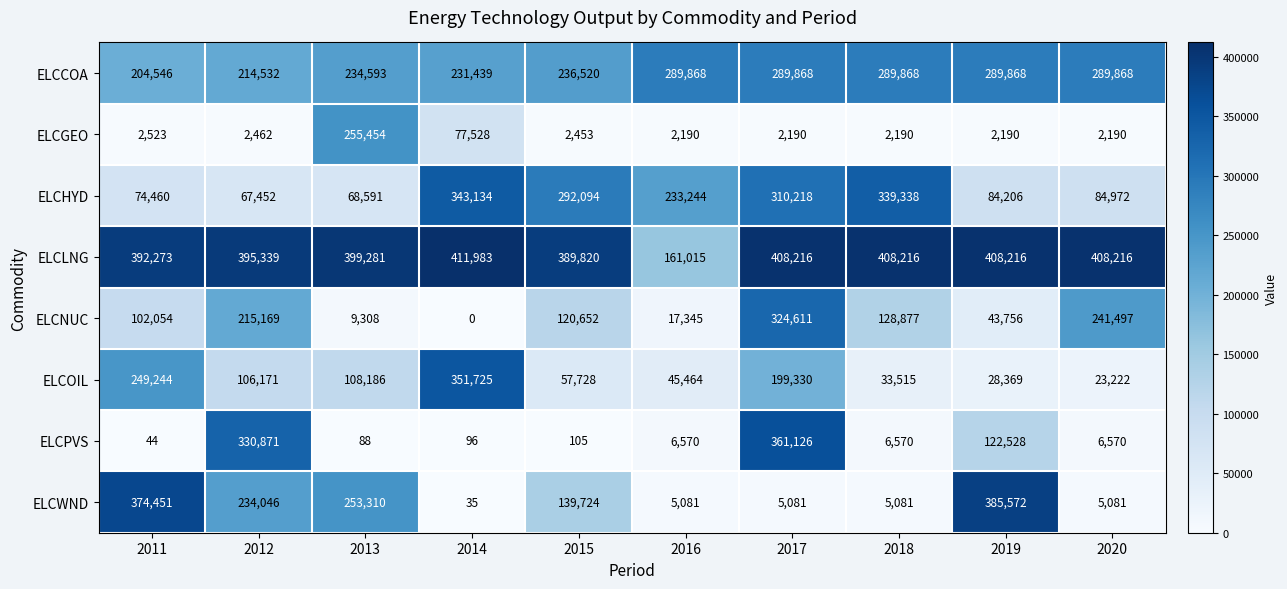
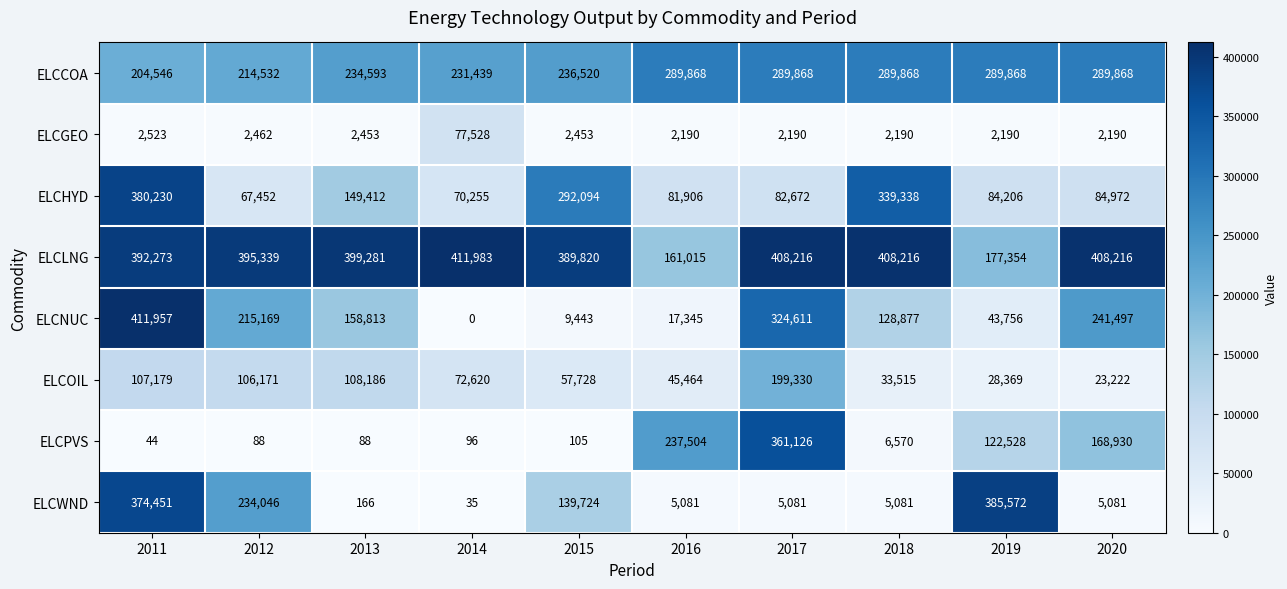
  {
    "ELCCOA": {
      "2011": "204,546",
      "2012": "214,532",
      "2013": "234,593",
      "2014": "231,439",
      "2015": "236,520",
      "2016": "289,868",
      "2017": "289,868",
      "2018": "289,868",
      "2019": "289,868",
      "2020": "289,868"
    },
    "ELCGEO": {
      "2011": "2,523",
      "2012": "2,462",
-     "2013": "255,454",
+     "2013": "2,453",
      "2014": "77,528",
      "2015": "2,453",
      "2016": "2,190",
      "2017": "2,190",
      "2018": "2,190",
      "2019": "2,190",
      "2020": "2,190"
    },
    "ELCHYD": {
-     "2011": "74,460",
+     "2011": "380,230",
      "2012": "67,452",
-     "2013": "68,591",
-     "2014": "343,134",
+     "2013": "149,412",
+     "2014": "70,255",
      "2015": "292,094",
-     "2016": "233,244",
-     "2017": "310,218",
+     "2016": "81,906",
+     "2017": "82,672",
      "2018": "339,338",
      "2019": "84,206",
      "2020": "84,972"
    },
    "ELCLNG": {
      "2011": "392,273",
      "2012": "395,339",
      "2013": "399,281",
      "2014": "411,983",
      "2015": "389,820",
      "2016": "161,015",
      "2017": "408,216",
      "2018": "408,216",
-     "2019": "408,216",
+     "2019": "177,354",
      "2020": "408,216"
    },
    "ELCNUC": {
-     "2011": "102,054",
+     "2011": "411,957",
      "2012": "215,169",
-     "2013": "9,308",
+     "2013": "158,813",
      "2014": "0",
-     "2015": "120,652",
+     "2015": "9,443",
      "2016": "17,345",
      "2017": "324,611",
      "2018": "128,877",
      "2019": "43,756",
      "2020": "241,497"
    },
    "ELCOIL": {
-     "2011": "249,244",
+     "2011": "107,179",
      "2012": "106,171",
      "2013": "108,186",
-     "2014": "351,725",
+     "2014": "72,620",
      "2015": "57,728",
      "2016": "45,464",
      "2017": "199,330",
      "2018": "33,515",
      "2019": "28,369",
      "2020": "23,222"
    },
    "ELCPVS": {
      "2011": "44",
-     "2012": "330,871",
+     "2012": "88",
      "2013": "88",
      "2014": "96",
      "2015": "105",
-     "2016": "6,570",
+     "2016": "237,504",
      "2017": "361,126",
      "2018": "6,570",
      "2019": "122,528",
-     "2020": "6,570"
+     "2020": "168,930"
    },
    "ELCWND": {
      "2011": "374,451",
      "2012": "234,046",
-     "2013": "253,310",
+     "2013": "166",
      "2014": "35",
      "2015": "139,724",
      "2016": "5,081",
      "2017": "5,081",
      "2018": "5,081",
      "2019": "385,572",
      "2020": "5,081"
    }
  }
